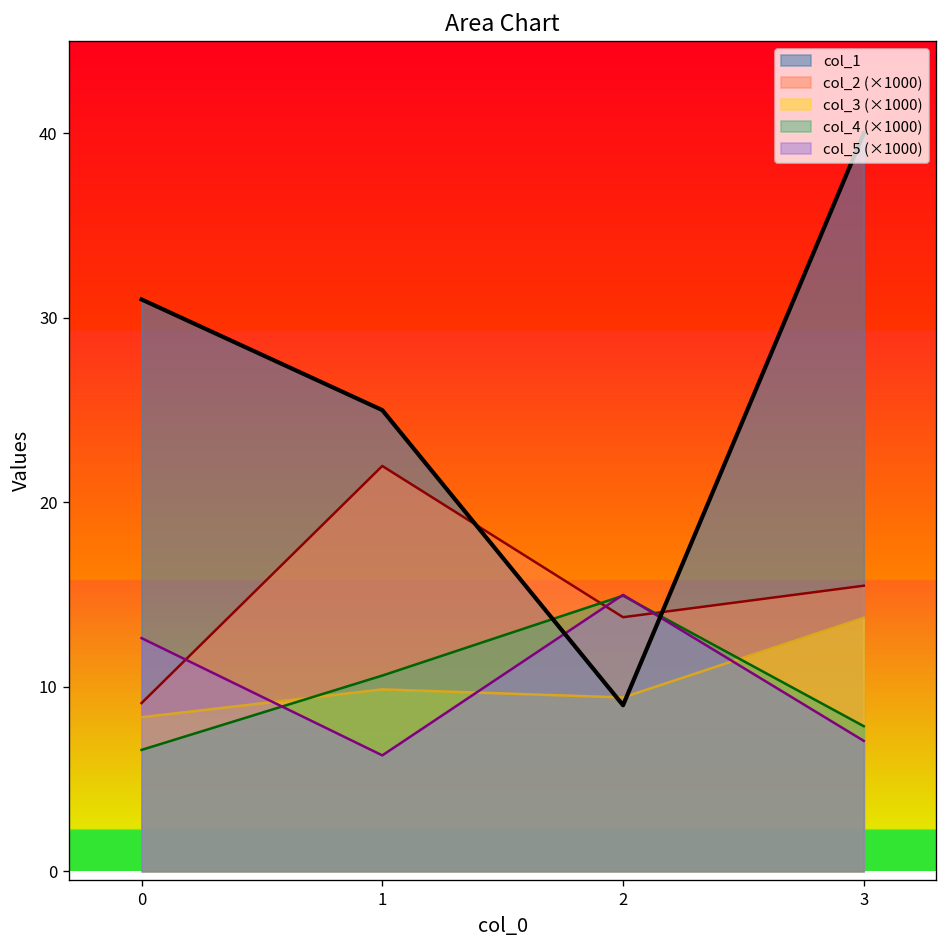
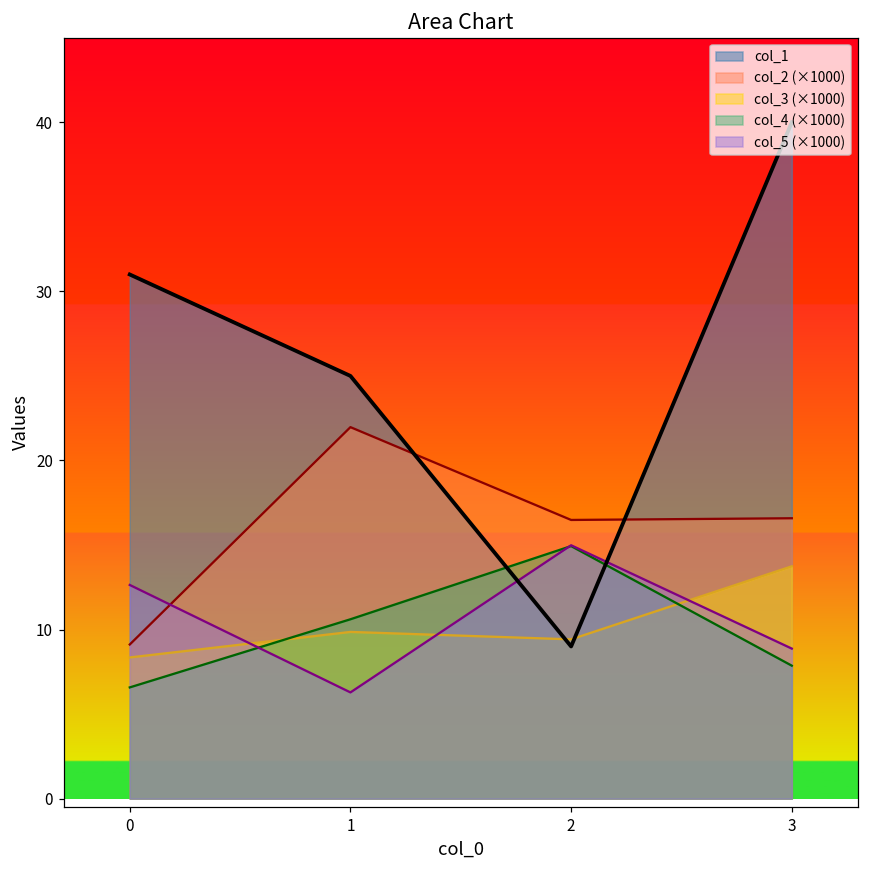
  {
    "col_1": {
      "0": 31.0,
      "1": 25.0,
      "2": 9.0
    },
    "col_2 (×1000)": {
      "0": 9.1,
      "1": 22.0,
-     "2": 13.8,
-     "3": 15.5
+     "2": 16.5,
+     "3": 16.6
    },
    "col_3 (×1000)": {
      "0": 8.4,
      "1": 9.9,
      "2": 9.4,
      "3": 13.7
    },
    "col_4 (×1000)": {
      "0": 6.6,
      "1": 10.6,
      "3": 7.9
    },
    "col_5 (×1000)": {
      "0": 12.6,
      "1": 6.3,
-     "3": 7.1
+     "3": 8.9
    }
  }
